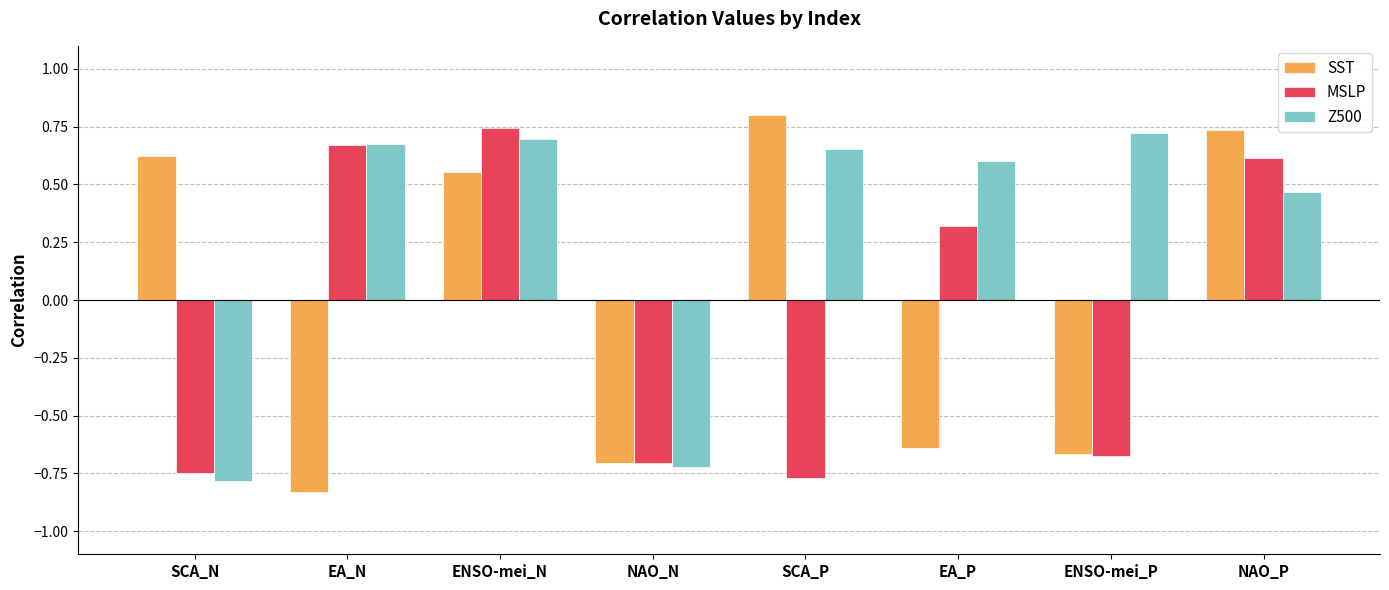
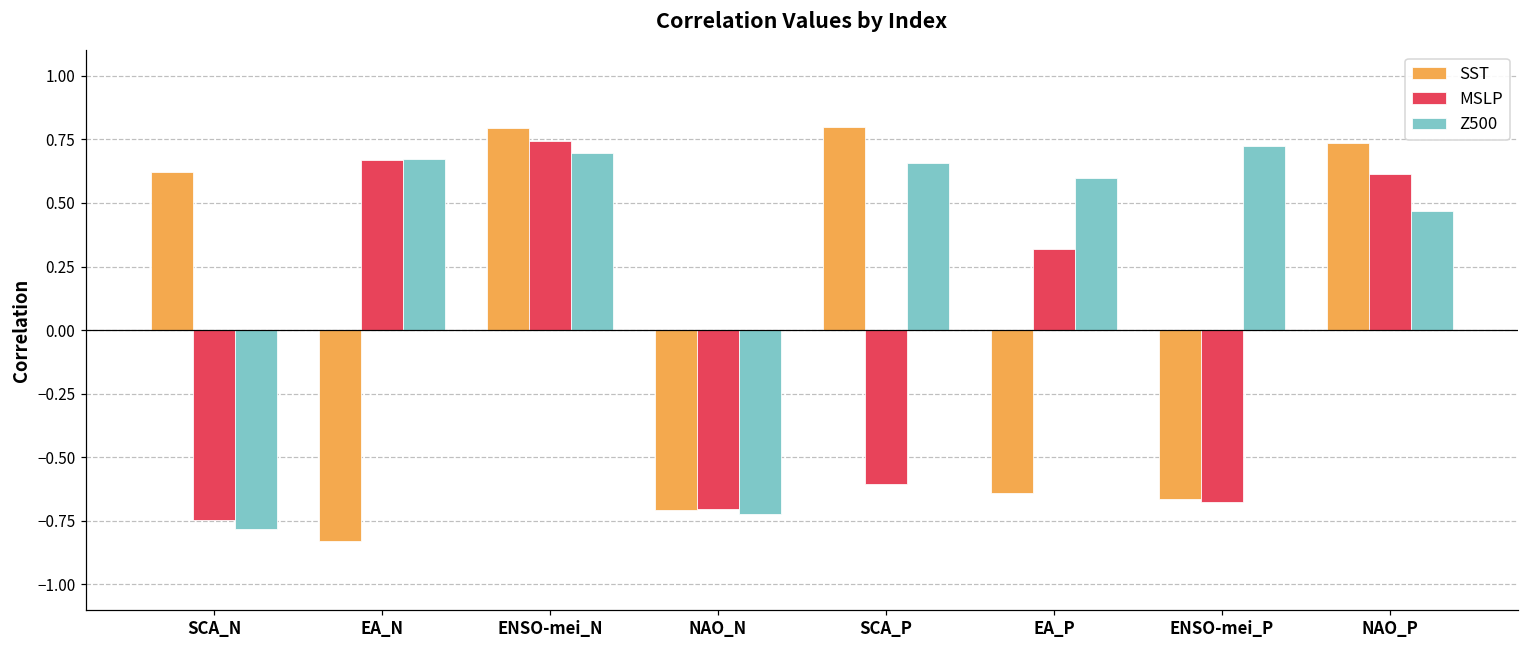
  {
    "SST": {
      "SCA_N": 0.62,
      "EA_N": -0.83,
-     "ENSO-mei_N": 0.55,
+     "ENSO-mei_N": 0.79,
      "NAO_N": -0.71,
      "SCA_P": 0.80,
      "EA_P": -0.64,
      "ENSO-mei_P": -0.66,
      "NAO_P": 0.74
    },
    "MSLP": {
      "SCA_N": -0.75,
      "EA_N": 0.67,
      "ENSO-mei_N": 0.74,
      "NAO_N": -0.71,
-     "SCA_P": -0.77,
+     "SCA_P": -0.61,
      "EA_P": 0.32,
      "ENSO-mei_P": -0.68,
      "NAO_P": 0.61
    },
    "Z500": {
      "SCA_N": -0.78,
      "EA_N": 0.67,
      "ENSO-mei_N": 0.70,
      "NAO_N": -0.72,
      "SCA_P": 0.66,
      "EA_P": 0.60,
      "ENSO-mei_P": 0.72,
      "NAO_P": 0.47
    }
  }
